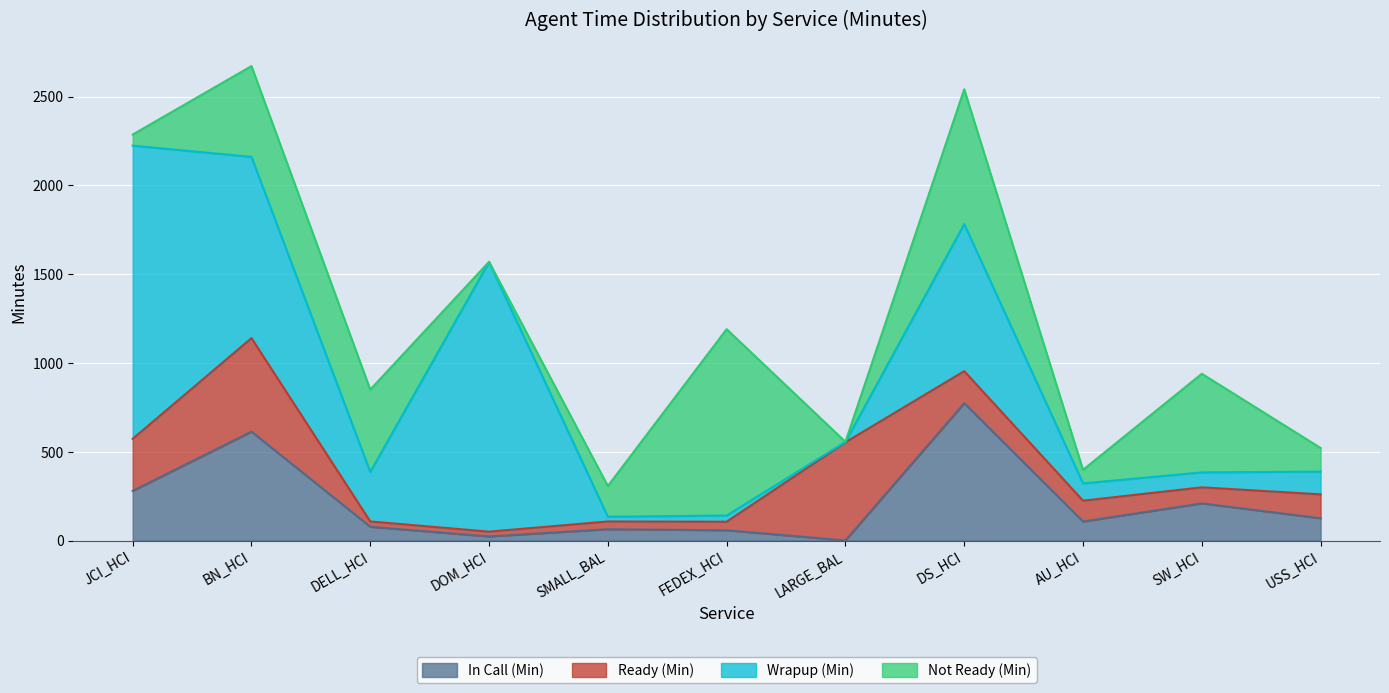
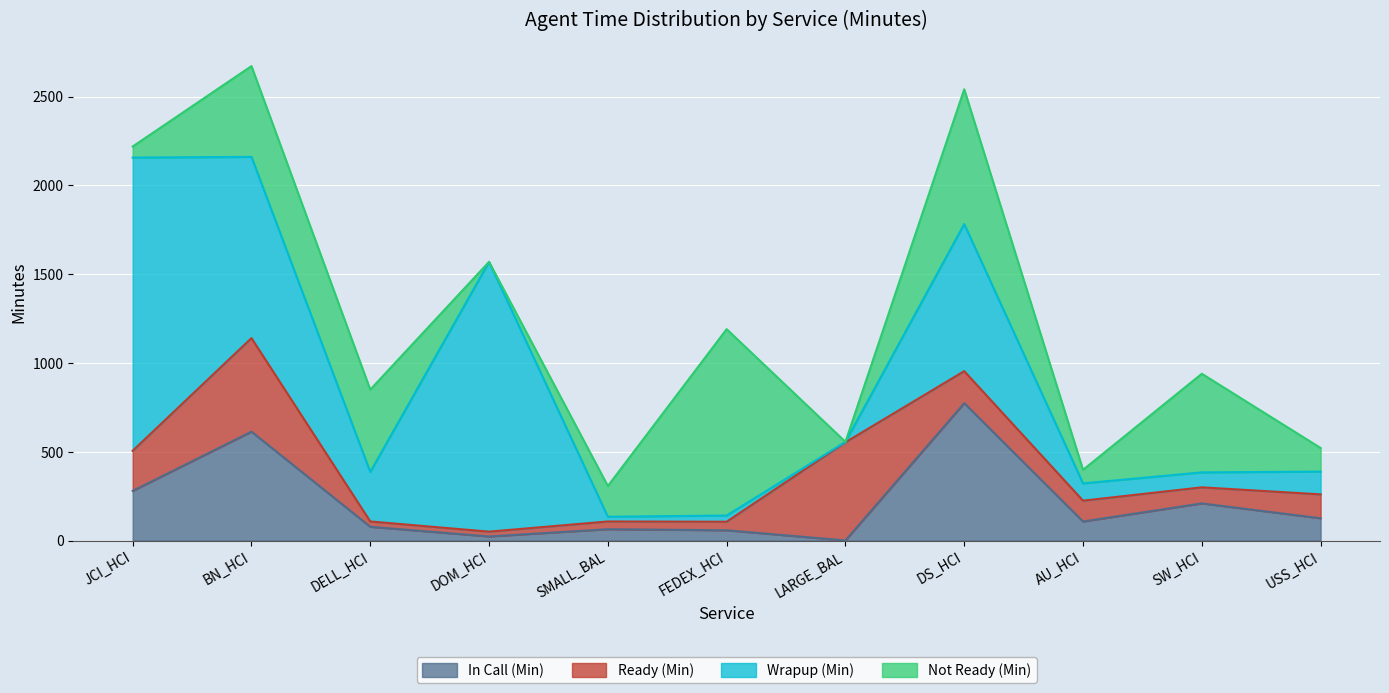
  {
    "In Call (Min)": {
      "JCI_HCI": 280,
      "BN_HCI": 610,
      "DELL_HCI": 80,
      "DOM_HCI": 20,
      "SMALL_BAL": 60,
      "FEDEX_HCI": 60,
      "LARGE_BAL": 0,
      "DS_HCI": 770,
      "AU_HCI": 110,
      "SW_HCI": 210,
      "USS_HCI": 130
    },
    "Ready (Min)": {
-     "JCI_HCI": 290,
+     "JCI_HCI": 230,
      "BN_HCI": 530,
      "DELL_HCI": 30,
      "DOM_HCI": 30,
      "SMALL_BAL": 40,
      "FEDEX_HCI": 50,
      "DS_HCI": 180,
      "AU_HCI": 120,
      "SW_HCI": 90,
      "USS_HCI": 130
    },
    "Wrapup (Min)": {
      "JCI_HCI": 1650,
      "BN_HCI": 1020,
      "DELL_HCI": 280,
      "SMALL_BAL": 30,
      "FEDEX_HCI": 30,
      "DS_HCI": 830,
      "AU_HCI": 100,
      "SW_HCI": 80,
      "USS_HCI": 130
    },
    "Not Ready (Min)": {
      "JCI_HCI": 60,
      "BN_HCI": 510,
      "DELL_HCI": 460,
      "SMALL_BAL": 170,
      "FEDEX_HCI": 1050,
      "DS_HCI": 760,
      "AU_HCI": 80,
      "SW_HCI": 560,
      "USS_HCI": 130
    }
  }
